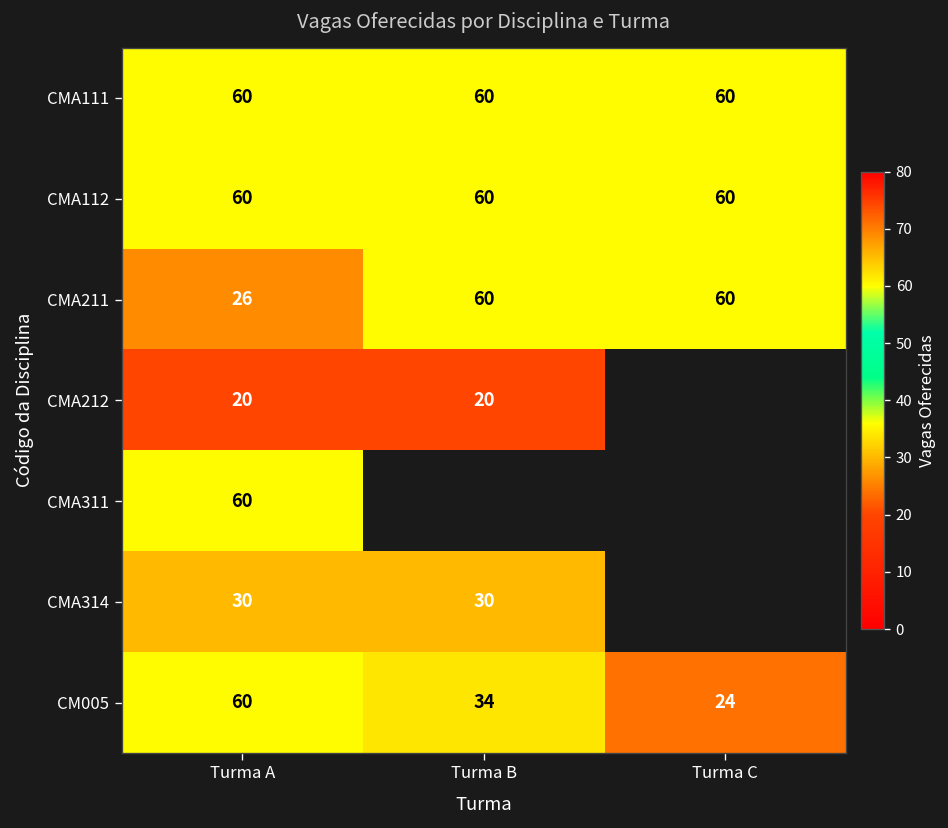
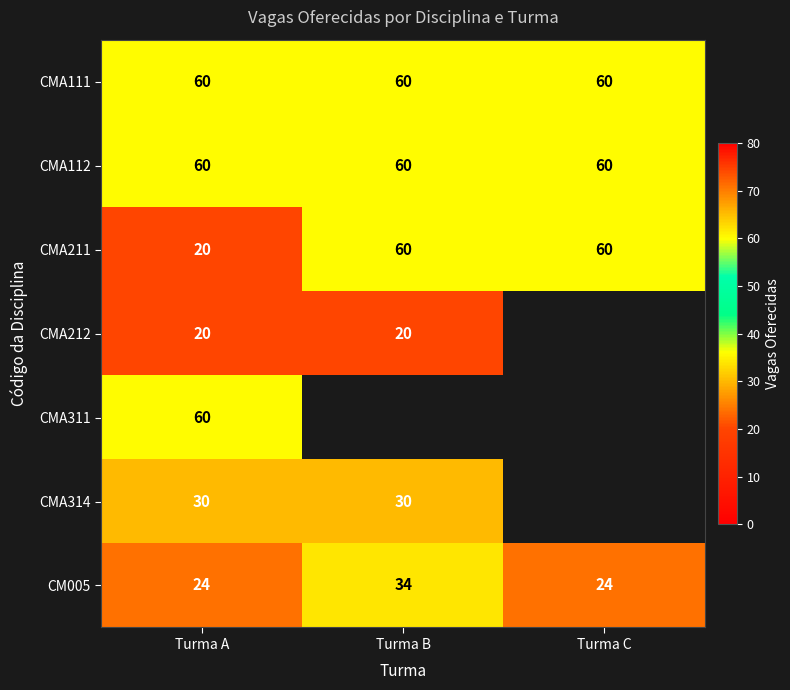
  {
    "CMA111": {
      "Turma A": 60,
      "Turma B": 60,
      "Turma C": 60
    },
    "CMA112": {
      "Turma A": 60,
      "Turma B": 60,
      "Turma C": 60
    },
    "CMA211": {
-     "Turma A": 26,
+     "Turma A": 20,
      "Turma B": 60,
      "Turma C": 60
    },
    "CMA212": {
      "Turma A": 20,
      "Turma B": 20
    },
    "CMA311": {
      "Turma A": 60
    },
    "CMA314": {
      "Turma A": 30,
      "Turma B": 30
    },
    "CM005": {
-     "Turma A": 60,
+     "Turma A": 24,
      "Turma B": 34,
      "Turma C": 24
    }
  }
